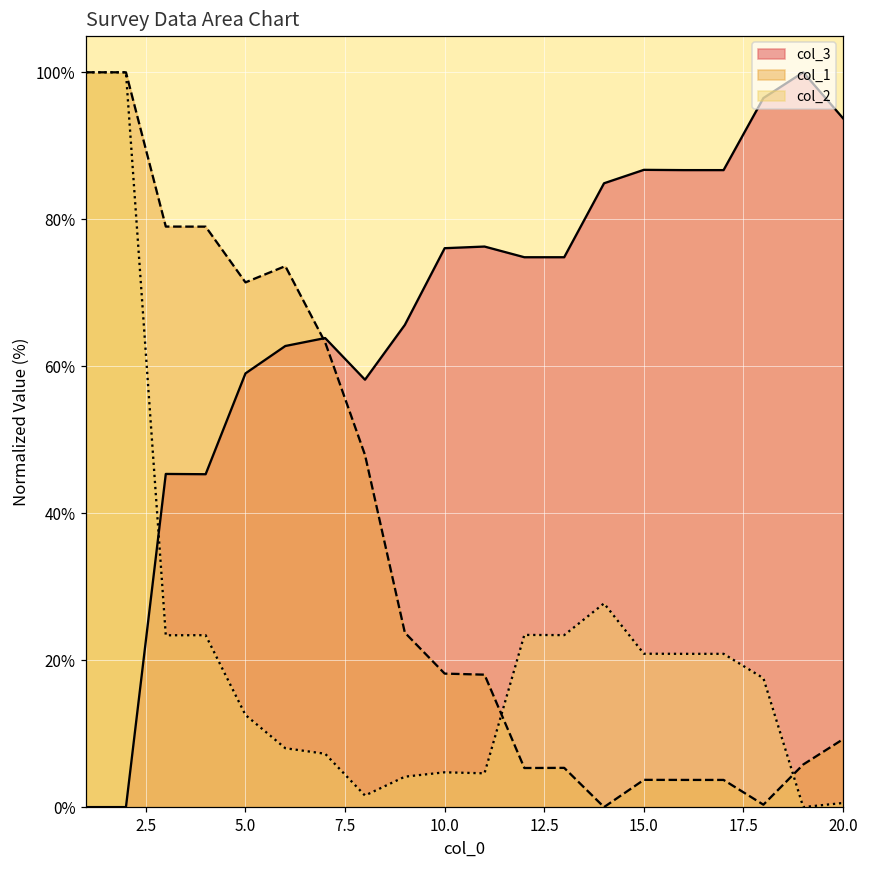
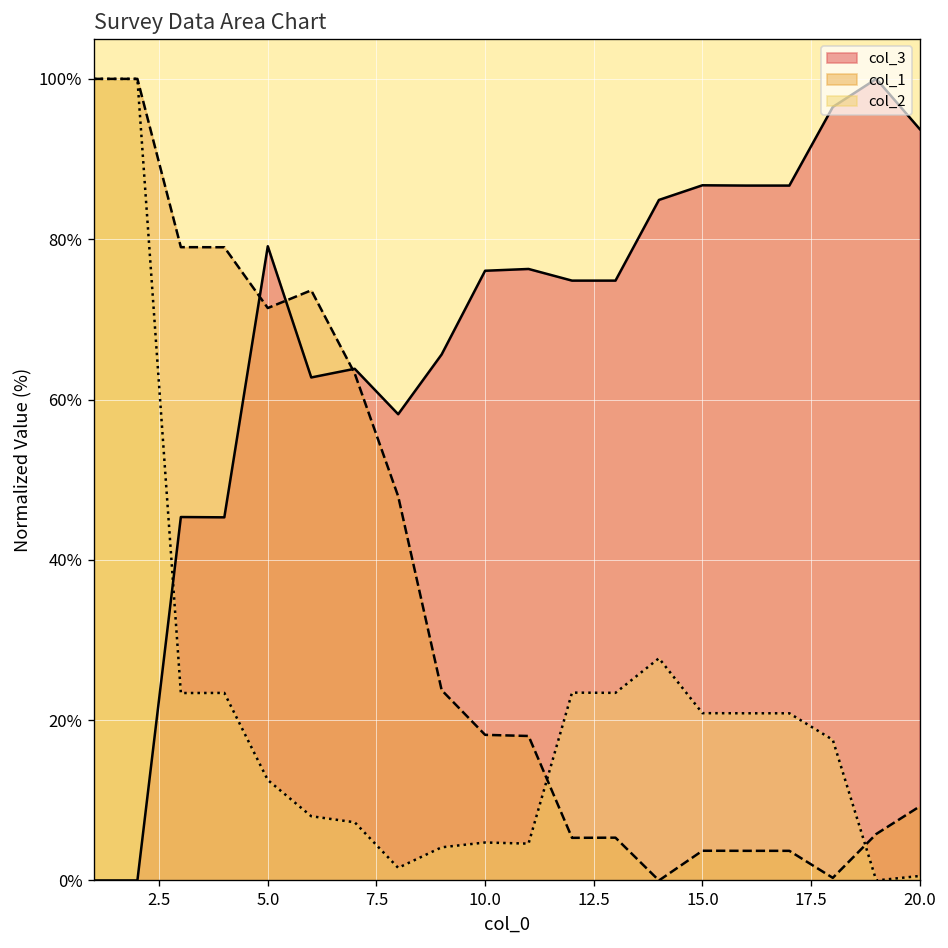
  {
    "col_3": {
-     "5.0": "59%",
+     "5.0": "79%",
      "10.0": "76%",
      "15.0": "87%",
      "20.0": "94%"
    }
  }
